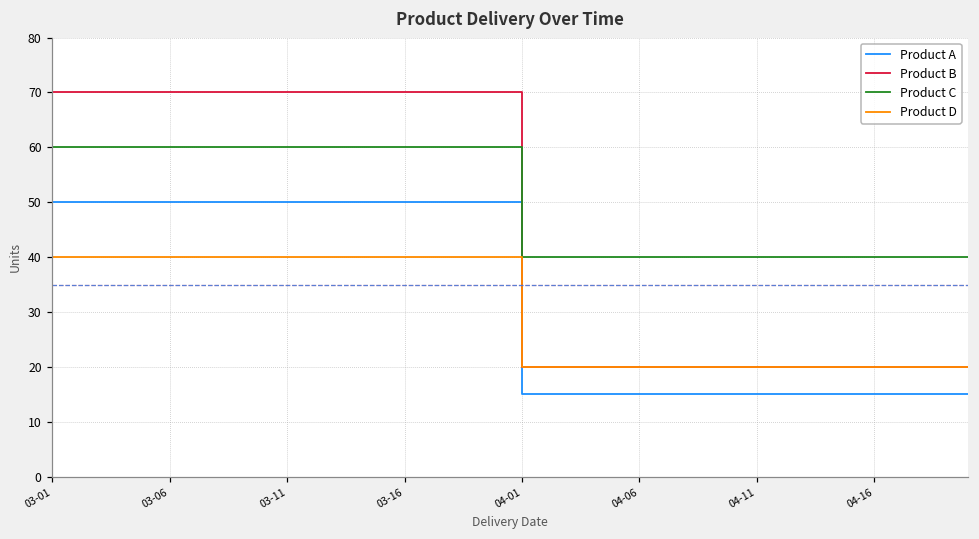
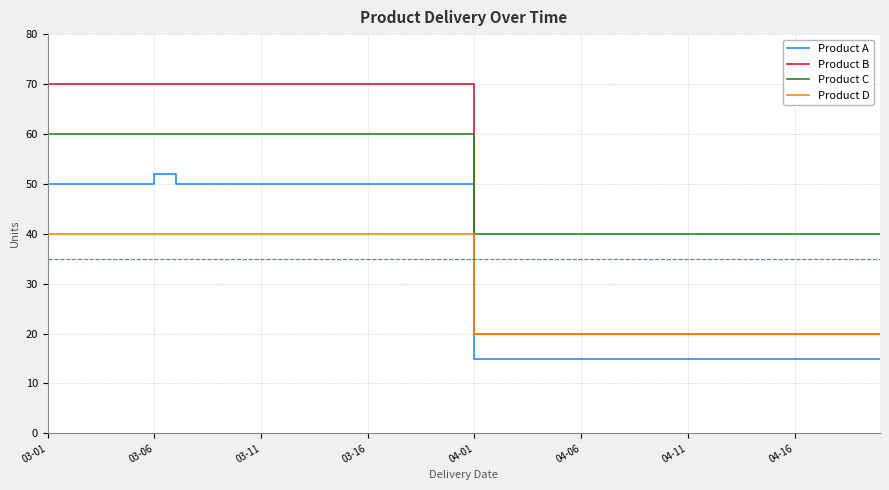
  {
    "Product A": {
      "03-01": 50,
-     "03-06": 50,
+     "03-06": 52,
      "03-11": 50,
      "03-16": 50,
      "04-01": 15,
      "04-06": 15,
      "04-11": 15,
      "04-16": 15
    },
    "Product B": {
      "03-01": 70,
      "03-06": 70,
      "03-11": 70,
      "03-16": 70
    },
    "Product C": {
      "03-01": 60,
      "03-06": 60,
      "03-11": 60,
      "03-16": 60,
      "04-01": 40,
      "04-06": 40,
      "04-11": 40,
      "04-16": 40
    },
    "Product D": {
      "03-01": 40,
      "03-06": 40,
      "03-11": 40,
      "03-16": 40
    }
  }
